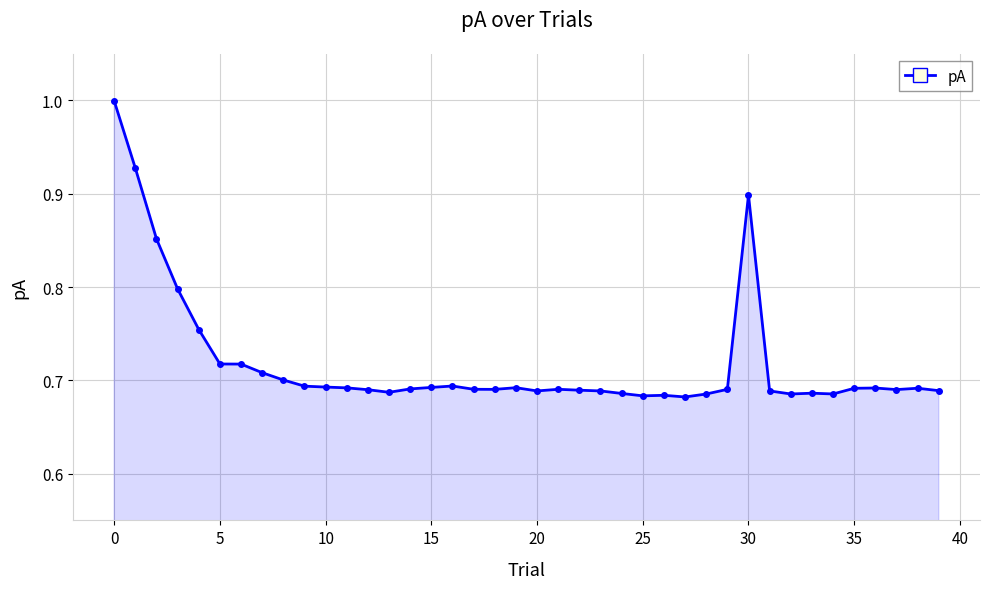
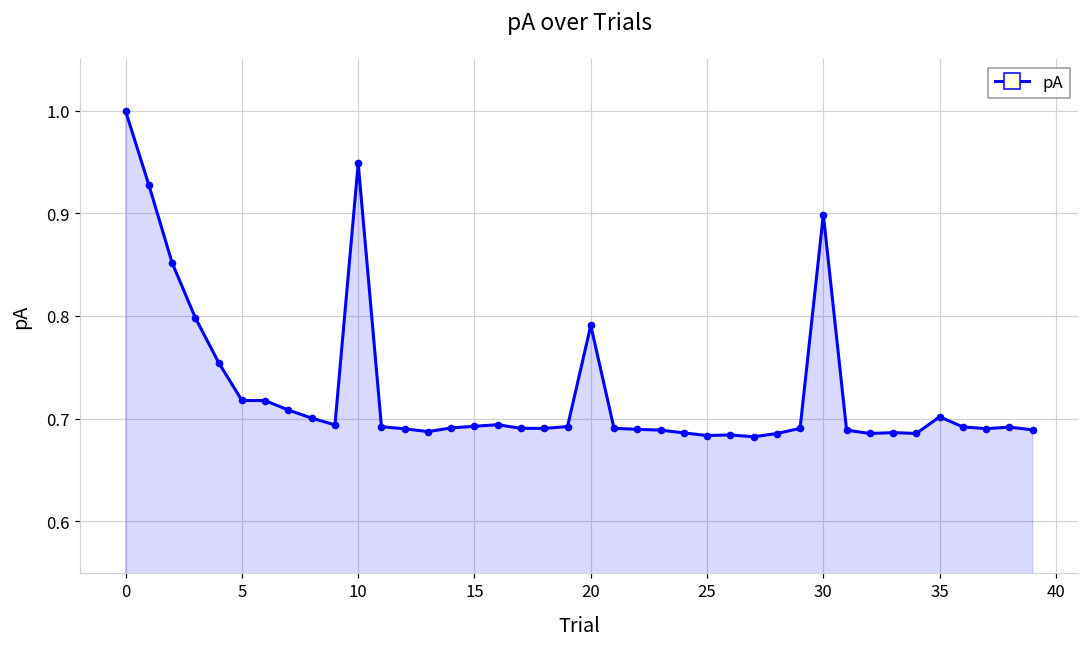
  {
    "0": 1.00,
    "5": 0.72,
-   "10": 0.69,
+   "10": 0.95,
    "15": 0.69,
-   "20": 0.69,
+   "20": 0.79,
    "25": 0.68,
    "30": 0.90,
-   "35": 0.69
+   "35": 0.70
  }
